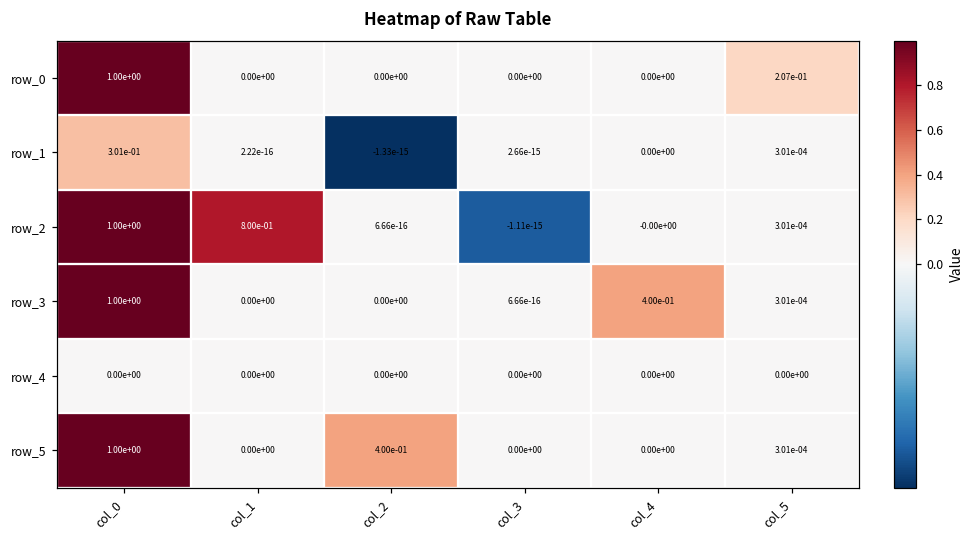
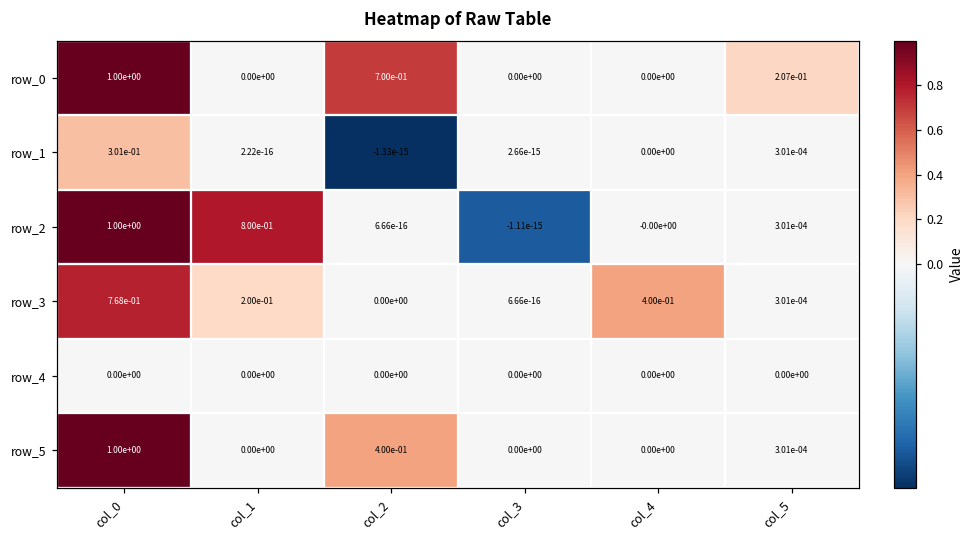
  {
    "row_0": {
      "col_0": "1.00e+00",
      "col_1": "0.00e+00",
-     "col_2": "0.00e+00",
+     "col_2": "7.00e-01",
      "col_3": "0.00e+00",
      "col_4": "0.00e+00",
      "col_5": "2.07e-01"
    },
    "row_1": {
      "col_0": "3.01e-01",
      "col_1": "2.22e-16",
      "col_2": "-1.33e-15",
      "col_3": "2.66e-15",
      "col_4": "0.00e+00",
      "col_5": "3.01e-04"
    },
    "row_2": {
      "col_0": "1.00e+00",
      "col_1": "8.00e-01",
      "col_2": "6.66e-16",
      "col_3": "-1.11e-15",
      "col_4": "-0.00e+00",
      "col_5": "3.01e-04"
    },
    "row_3": {
-     "col_0": "1.00e+00",
-     "col_1": "0.00e+00",
+     "col_0": "7.68e-01",
+     "col_1": "2.00e-01",
      "col_2": "0.00e+00",
      "col_3": "6.66e-16",
      "col_4": "4.00e-01",
      "col_5": "3.01e-04"
    },
    "row_4": {
      "col_0": "0.00e+00",
      "col_1": "0.00e+00",
      "col_2": "0.00e+00",
      "col_3": "0.00e+00",
      "col_4": "0.00e+00",
      "col_5": "0.00e+00"
    },
    "row_5": {
      "col_0": "1.00e+00",
      "col_1": "0.00e+00",
      "col_2": "4.00e-01",
      "col_3": "0.00e+00",
      "col_4": "0.00e+00",
      "col_5": "3.01e-04"
    }
  }
